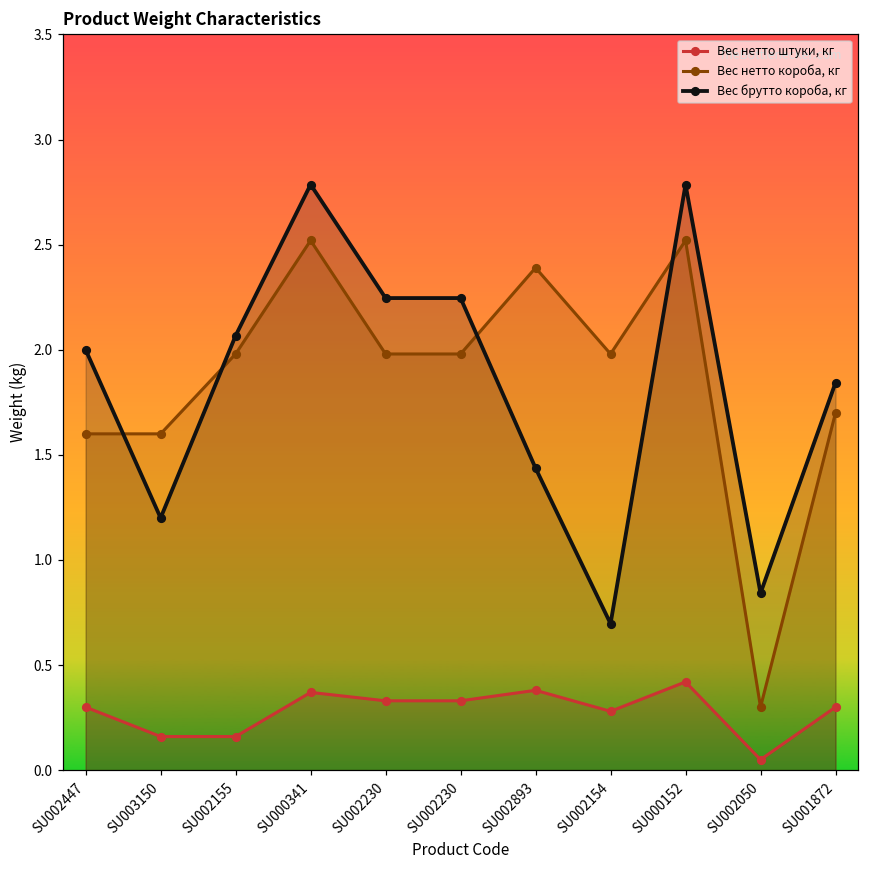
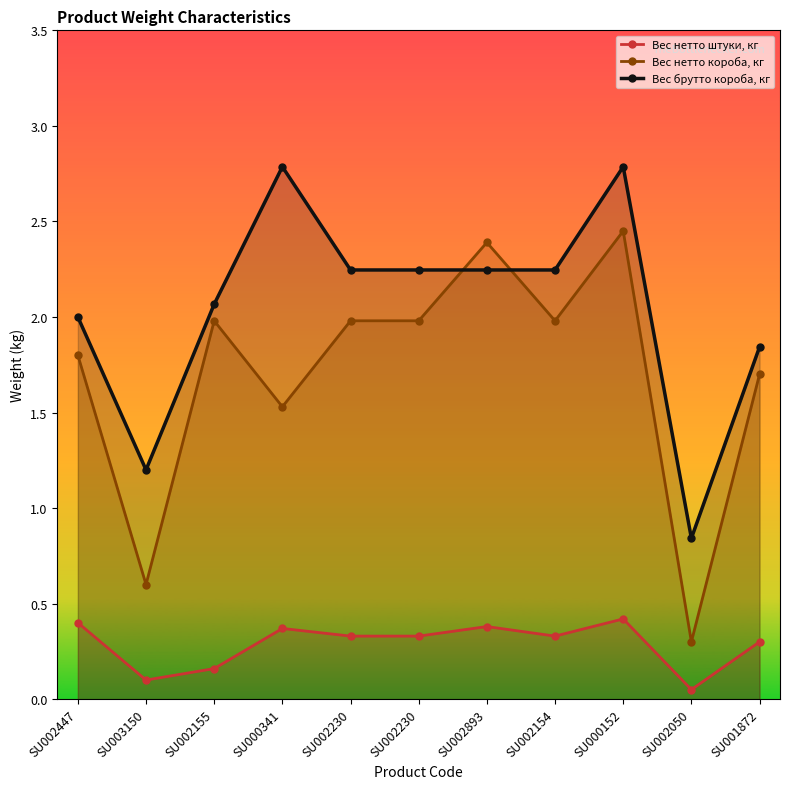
  {
    "Вес нетто штуки, кг": {
-     "SU002447": 0.3,
-     "SU003150": 0.16,
+     "SU002447": 0.4,
+     "SU003150": 0.10,
      "SU002155": 0.16,
      "SU000341": 0.37,
      "SU002893": 0.38,
-     "SU002154": 0.28,
+     "SU002154": 0.33,
      "SU000152": 0.42,
      "SU002050": 0.05,
      "SU001872": 0.30
    },
    "Вес нетто короба, кг": {
-     "SU002447": 1.6,
-     "SU003150": 1.6,
+     "SU002447": 1.8,
+     "SU003150": 0.6,
      "SU002155": 1.98,
-     "SU000341": 2.52,
+     "SU000341": 1.53,
      "SU002893": 2.39,
      "SU002154": 1.98,
-     "SU000152": 2.52,
+     "SU000152": 2.45,
      "SU002050": 0.30,
      "SU001872": 1.70
    },
    "Вес брутто короба, кг": {
      "SU002447": 2.00,
      "SU003150": 1.20,
      "SU002155": 2.07,
      "SU000341": 2.79,
-     "SU002893": 1.44,
-     "SU002154": 0.70,
+     "SU002893": 2.25,
+     "SU002154": 2.25,
      "SU000152": 2.79,
      "SU002050": 0.84,
      "SU001872": 1.84
    }
  }
